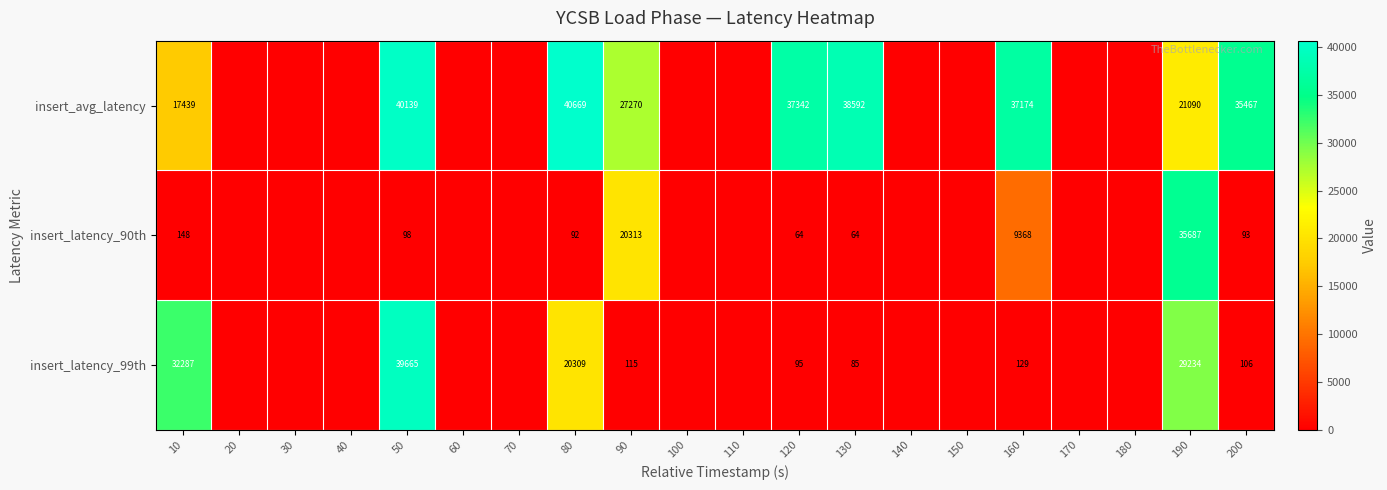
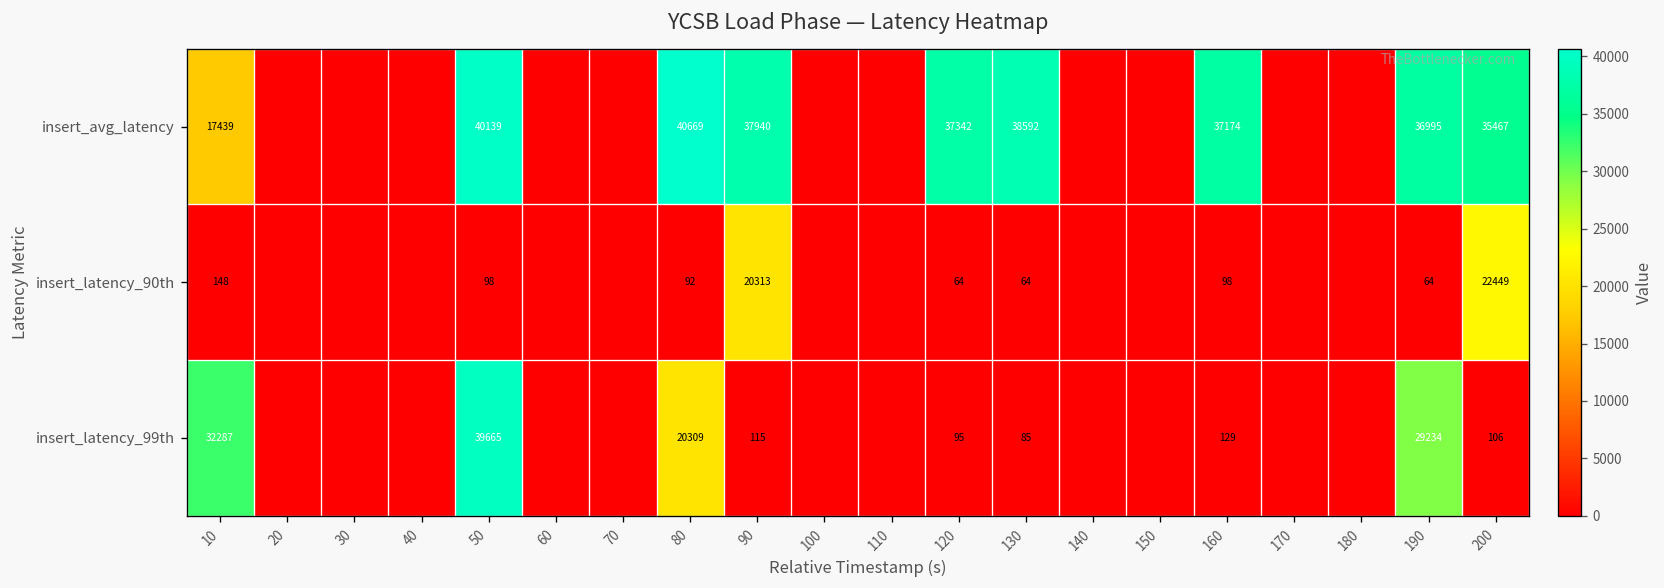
  {
    "insert_avg_latency": {
      "10": 17439,
      "50": 40139,
      "80": 40669,
-     "90": 27270,
+     "90": 37940,
      "120": 37342,
      "130": 38592,
      "160": 37174,
-     "190": 21090,
+     "190": 36995,
      "200": 35467
    },
    "insert_latency_90th": {
      "10": 148,
      "50": 98,
      "80": 92,
      "90": 20313,
      "120": 64,
      "130": 64,
-     "160": 9368,
-     "190": 35687,
-     "200": 93
+     "160": 98,
+     "190": 64,
+     "200": 22449
    },
    "insert_latency_99th": {
      "10": 32287,
      "50": 39665,
      "80": 20309,
      "90": 115,
      "120": 95,
      "130": 85,
      "160": 129,
      "190": 29234,
      "200": 106
    }
  }
